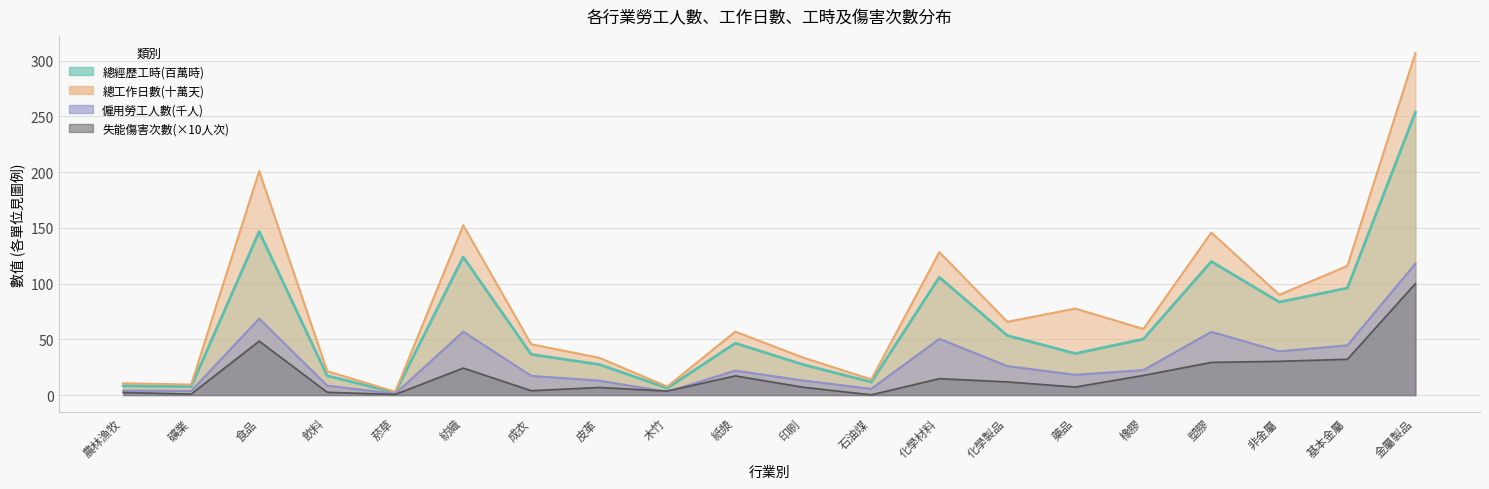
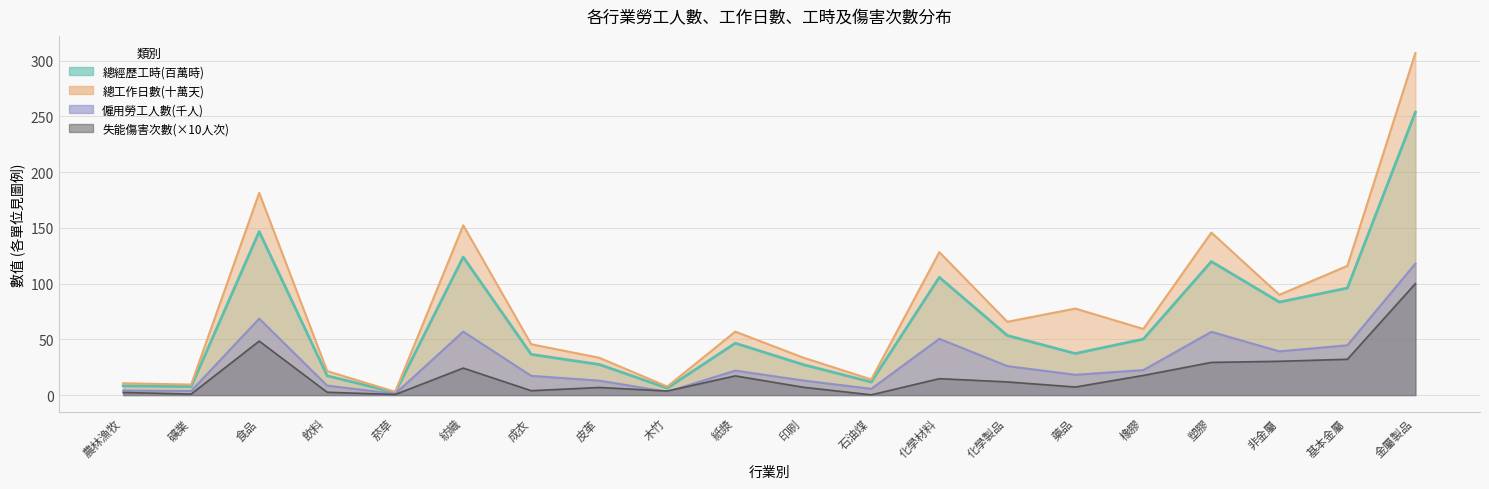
  {
    "總工作日數(十萬天)": {
      "農林漁牧": 11,
-     "食品": 201,
+     "食品": 181,
      "飲料": 21,
      "紡織": 152,
      "成衣": 46,
      "皮革": 33,
      "紙漿": 57,
      "印刷": 34,
      "石油煤": 14,
      "化學材料": 128,
      "化學製品": 66,
      "藥品": 78,
      "橡膠": 59,
      "塑膠": 146,
      "非金屬": 90,
      "基本金屬": 116,
      "金屬製品": 307
    }
  }
